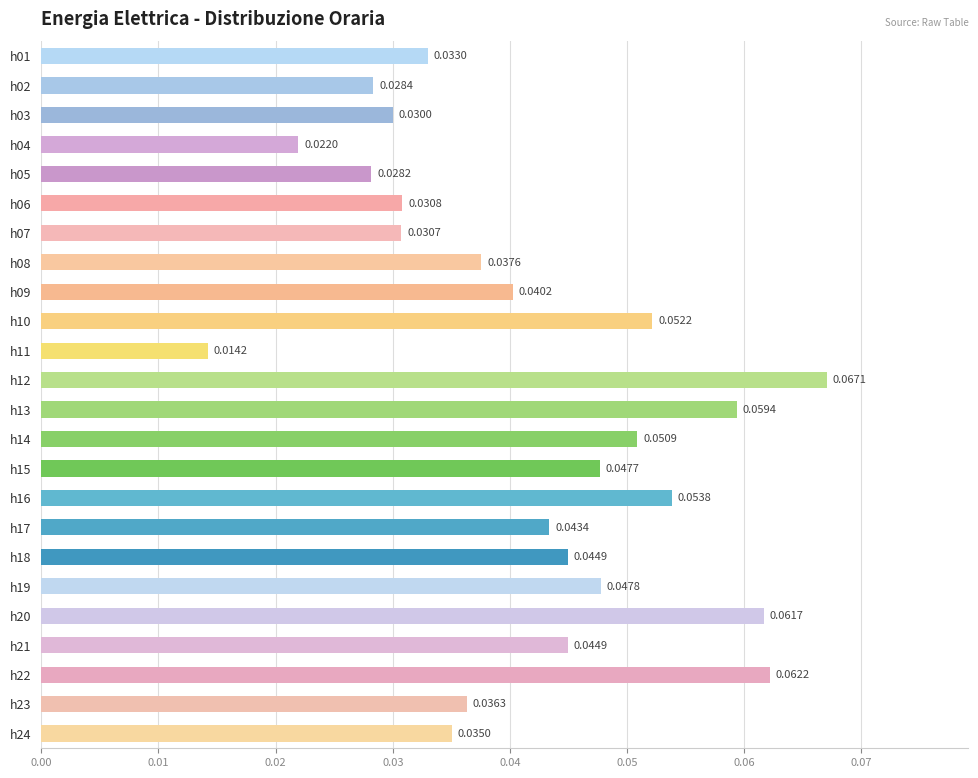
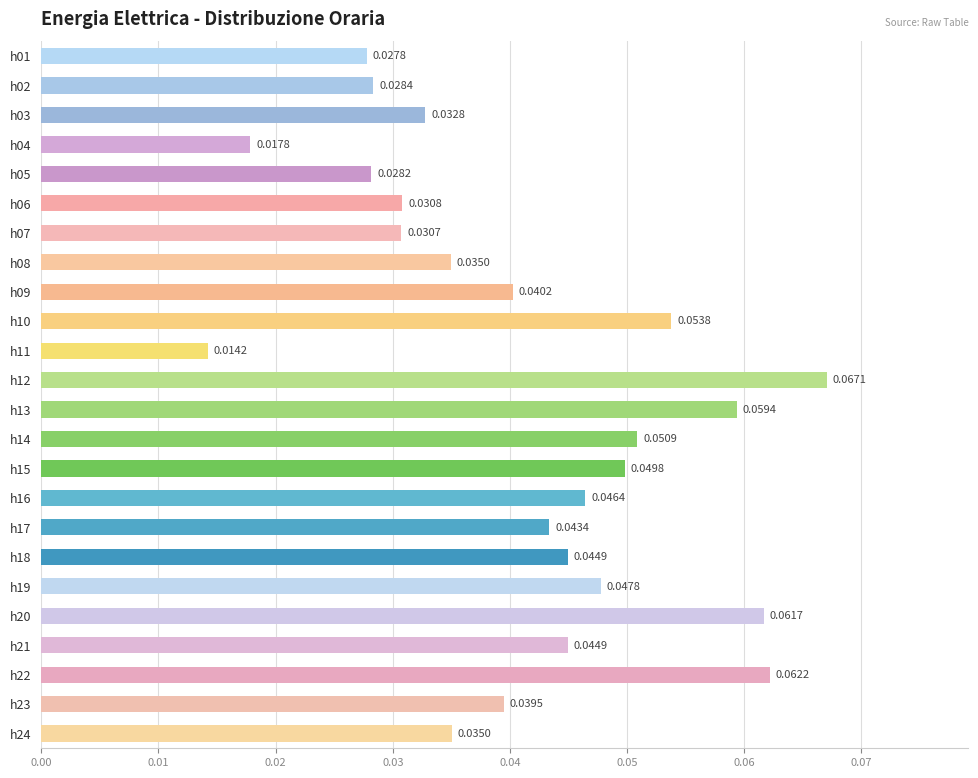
  {
-   "h01": 0.0330,
+   "h01": 0.0278,
    "h02": 0.0284,
-   "h03": 0.0300,
-   "h04": 0.0220,
+   "h03": 0.0328,
+   "h04": 0.0178,
    "h05": 0.0282,
    "h06": 0.0308,
    "h07": 0.0307,
-   "h08": 0.0376,
+   "h08": 0.0350,
    "h09": 0.0402,
-   "h10": 0.0522,
+   "h10": 0.0538,
    "h11": 0.0142,
    "h12": 0.0671,
    "h13": 0.0594,
    "h14": 0.0509,
-   "h15": 0.0477,
-   "h16": 0.0538,
+   "h15": 0.0498,
+   "h16": 0.0464,
    "h17": 0.0434,
    "h18": 0.0449,
    "h19": 0.0478,
    "h20": 0.0617,
    "h21": 0.0449,
    "h22": 0.0622,
-   "h23": 0.0363,
+   "h23": 0.0395,
    "h24": 0.0350
  }
